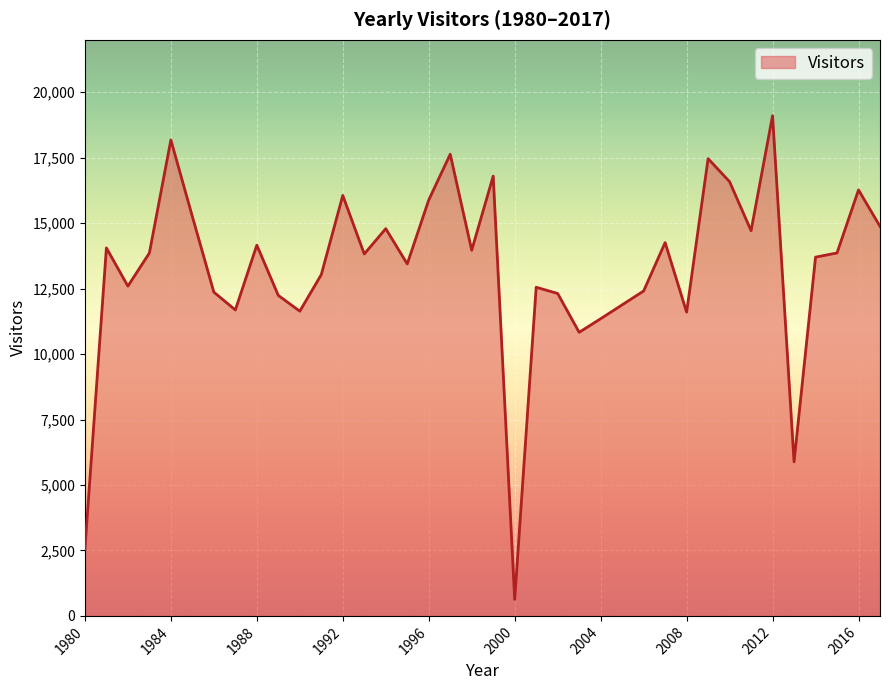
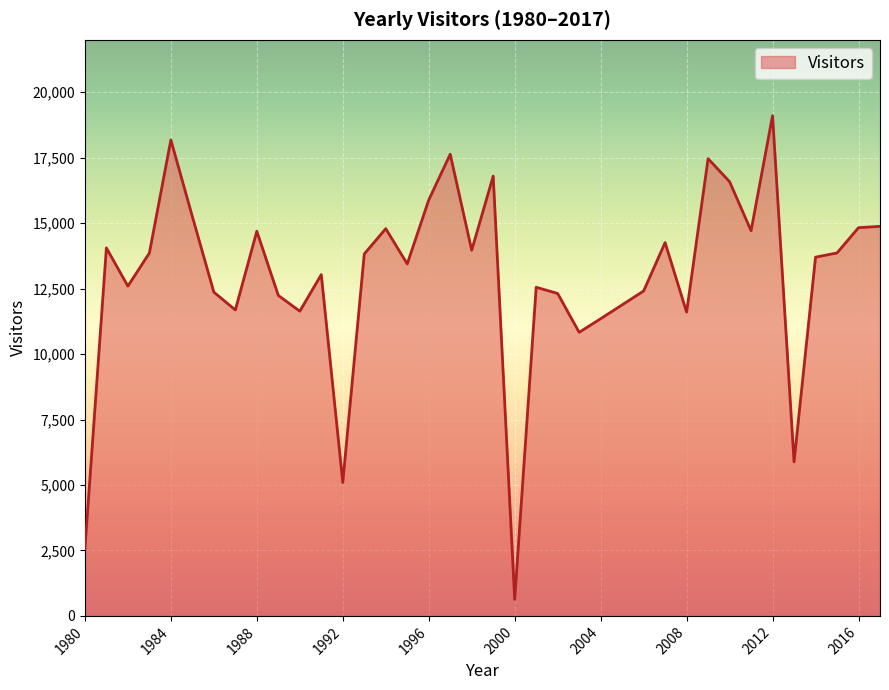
  {
    "1980": "2,500",
    "1984": "18,200",
-   "1988": "14,200",
-   "1992": "16,100",
+   "1988": "14,700",
+   "1992": "5,100",
    "1996": "15,900",
    "2000": "600",
    "2004": "11,400",
    "2008": "11,600",
    "2012": "19,100",
-   "2016": "16,300"
+   "2016": "14,800"
  }
